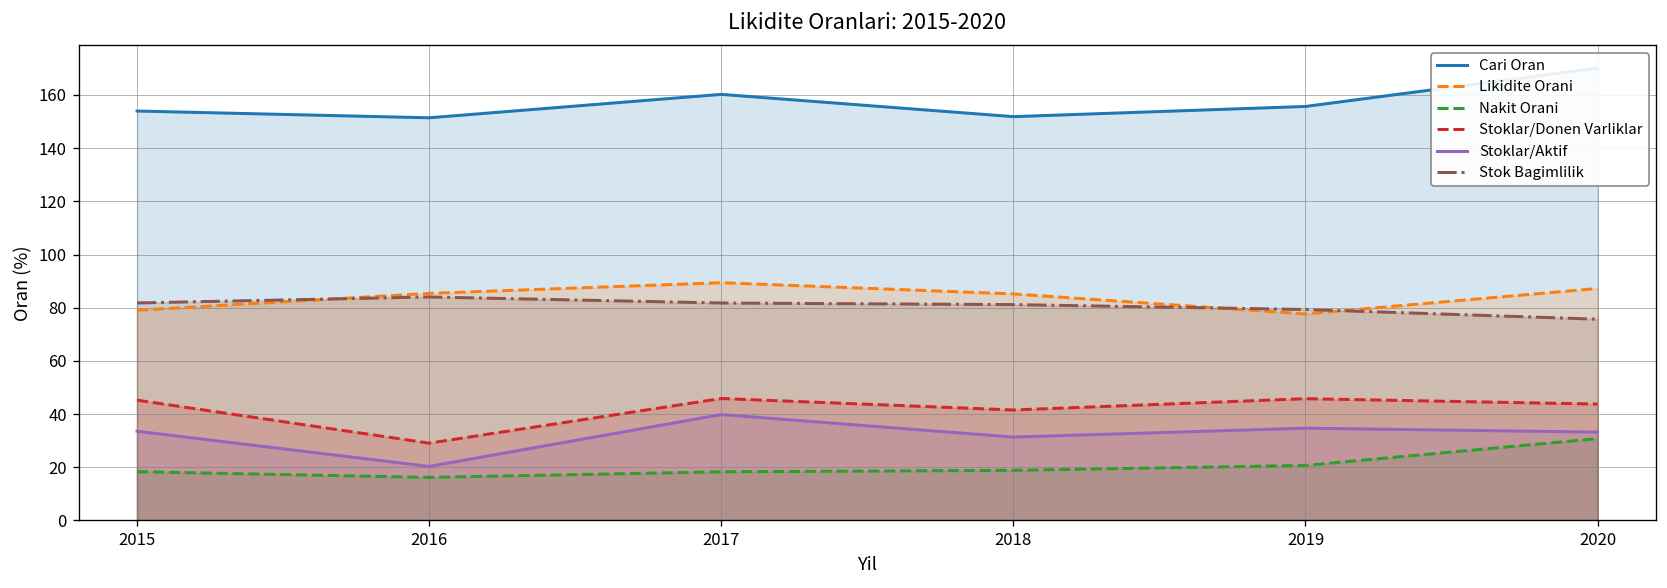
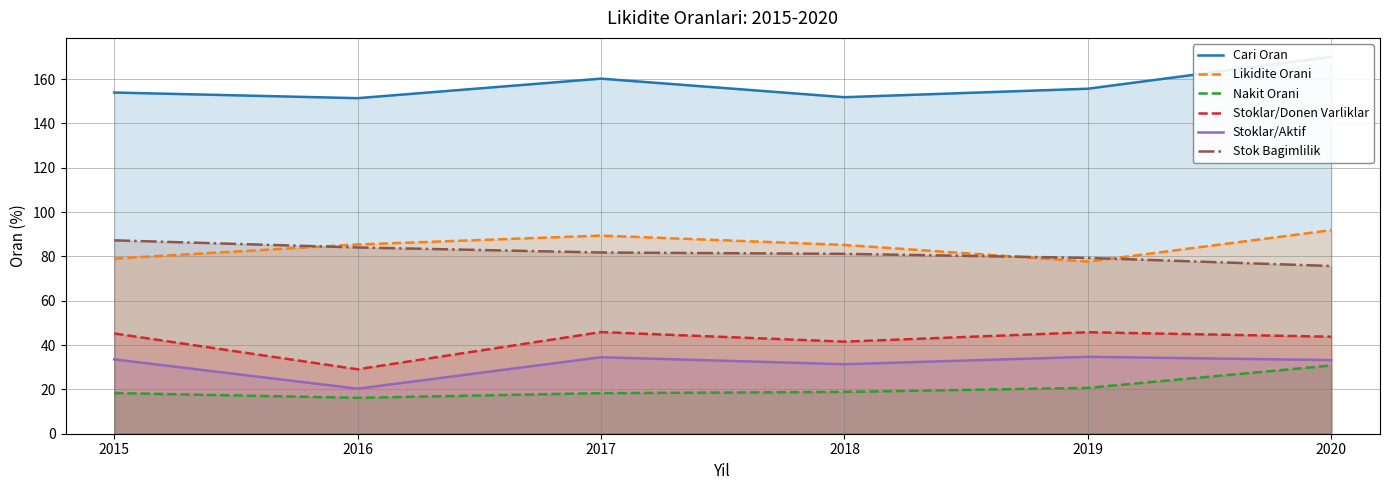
  {
    "Cari Oran": {
      "2015": 154,
      "2016": 151,
      "2017": 160,
      "2018": 152,
      "2019": 156
    },
    "Likidite Orani": {
      "2015": 79,
      "2016": 85,
      "2017": 89,
      "2018": 85,
      "2019": 78,
-     "2020": 87
+     "2020": 92
    },
    "Nakit Orani": {
      "2015": 18,
      "2016": 16,
      "2017": 18,
      "2018": 19,
      "2019": 21,
      "2020": 31
    },
    "Stoklar/Donen Varliklar": {
      "2015": 45,
      "2016": 29,
      "2017": 46,
      "2018": 42,
      "2019": 46,
      "2020": 44
    },
    "Stoklar/Aktif": {
      "2015": 34,
      "2016": 20,
-     "2017": 40,
+     "2017": 35,
      "2018": 31,
      "2019": 35,
      "2020": 33
    },
    "Stok Bagimlilik": {
-     "2015": 82,
+     "2015": 87,
      "2016": 84,
      "2017": 82,
      "2018": 81,
      "2019": 79,
      "2020": 76
    }
  }
